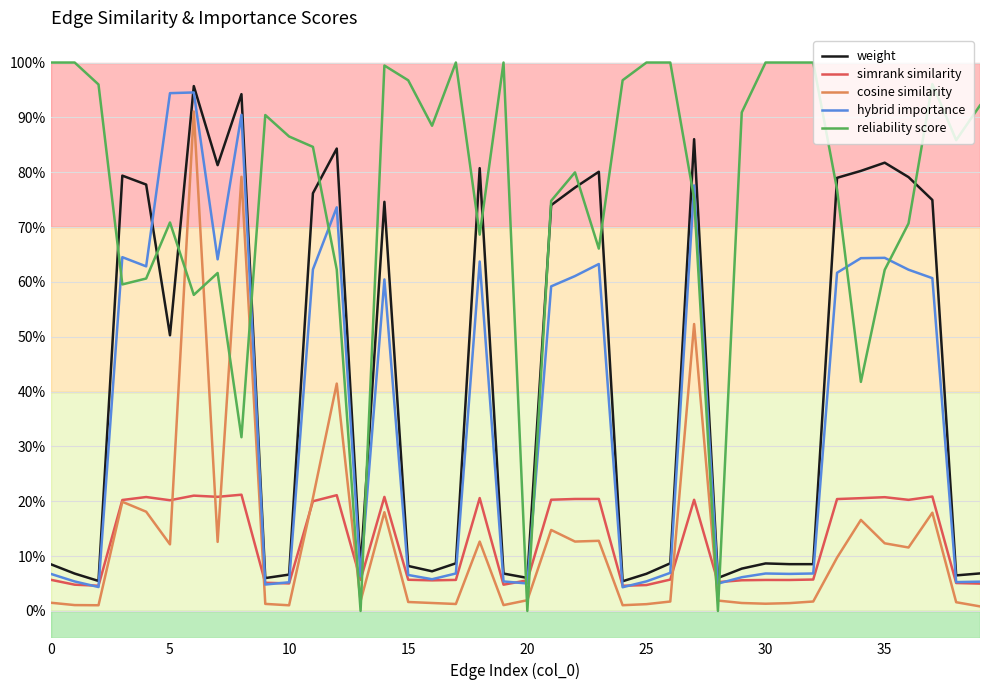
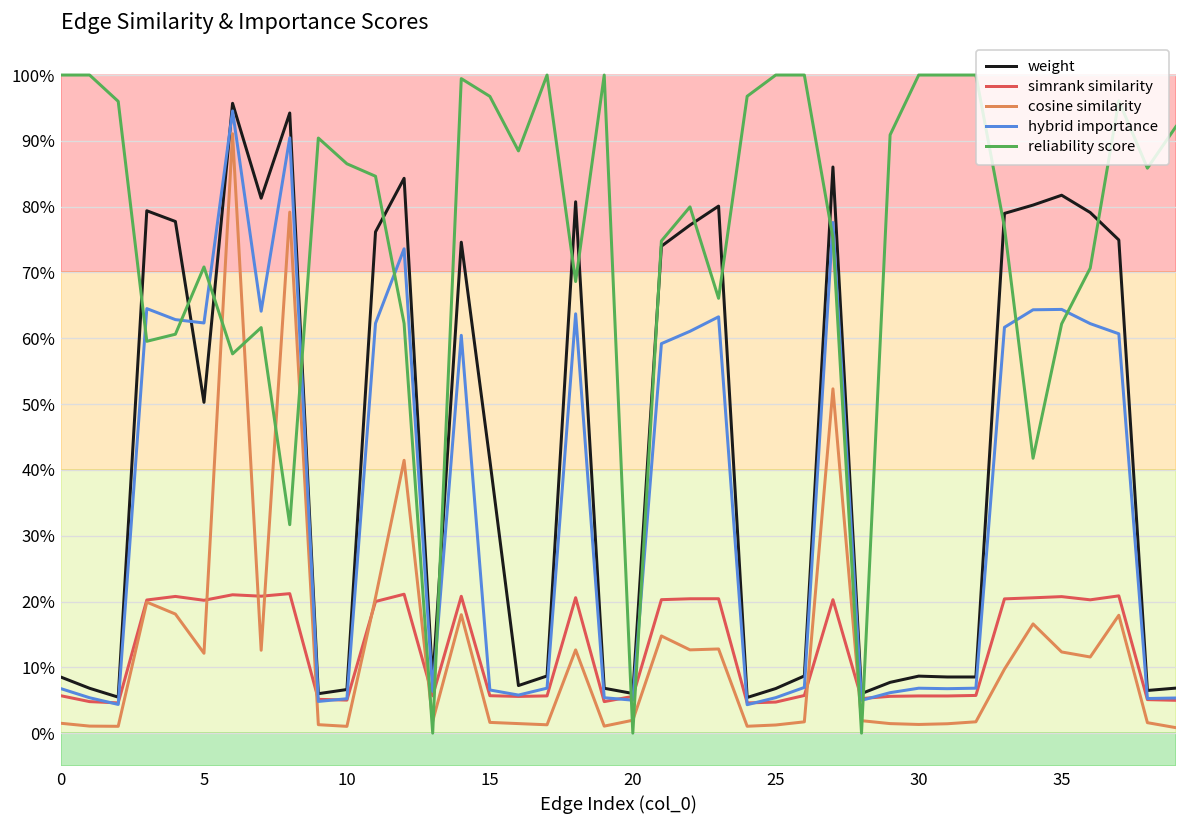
  {
    "weight": {
      "0": "9%",
      "5": "50%",
      "10": "7%",
-     "15": "8%",
+     "15": "41%",
      "25": "7%",
      "30": "9%",
      "35": "82%"
    },
    "hybrid importance": {
      "0": "7%",
-     "5": "94%",
+     "5": "62%",
      "15": "7%",
      "20": "5%",
      "25": "5%",
      "30": "7%",
      "35": "64%"
    },
    "reliability score": {
      "0": "100%",
      "5": "71%",
      "10": "87%",
      "15": "97%",
      "20": "0%",
      "25": "100%",
      "30": "100%",
      "35": "62%"
    }
  }
